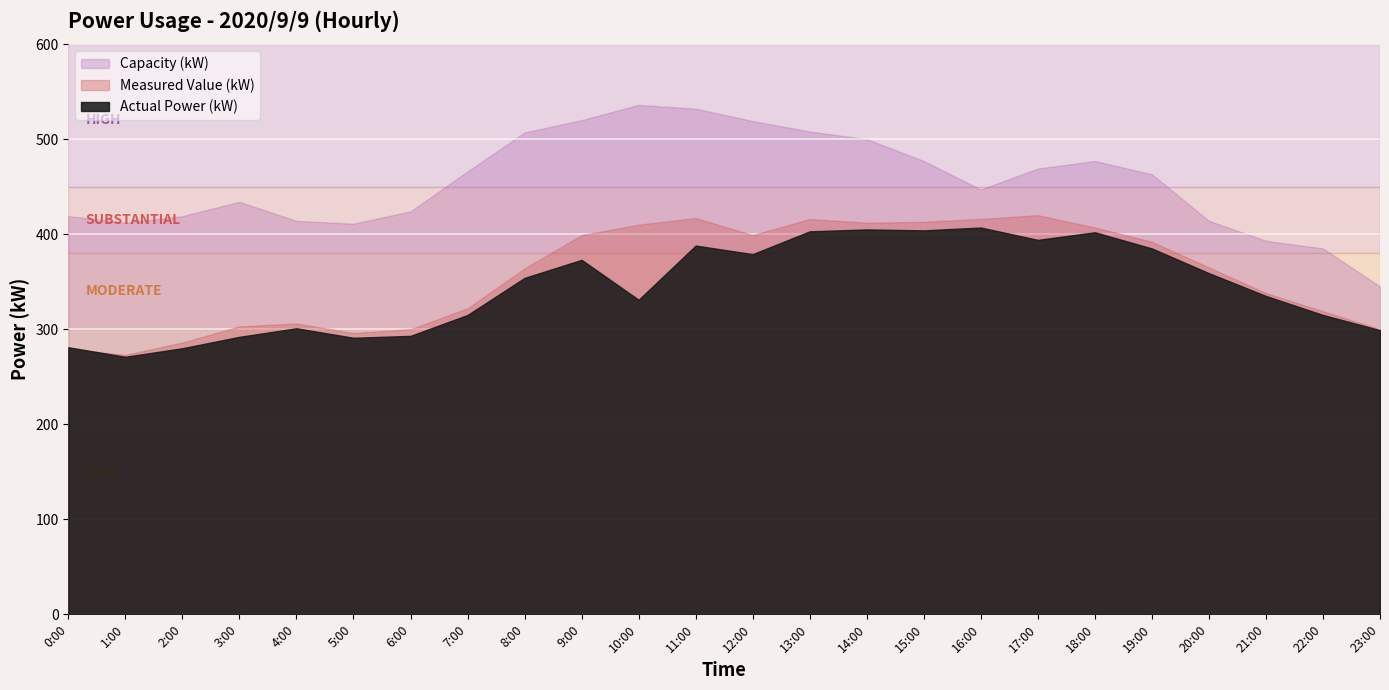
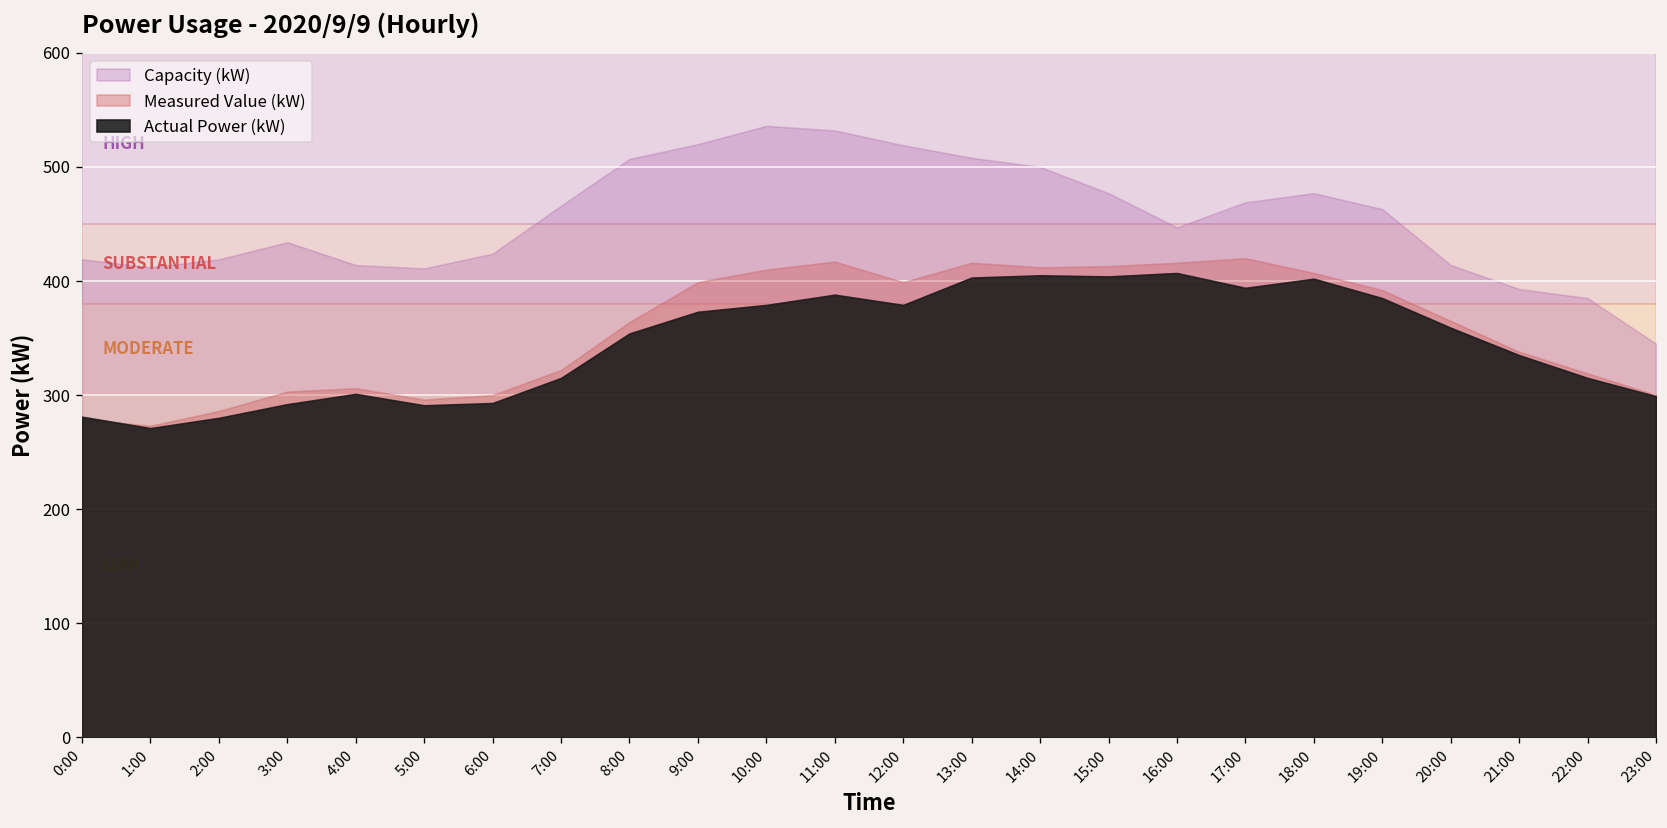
  {
    "Capacity (kW)": {
      "0:00": 420,
      "1:00": 410,
      "2:00": 420,
      "3:00": 430,
      "4:00": 410,
      "5:00": 410,
      "6:00": 420,
      "7:00": 470,
      "8:00": 510,
      "9:00": 520,
      "10:00": 540,
      "11:00": 530,
      "12:00": 520,
      "13:00": 510,
      "14:00": 500,
      "15:00": 480,
      "16:00": 450,
      "17:00": 470,
      "18:00": 480,
      "19:00": 460,
      "20:00": 410,
      "21:00": 390,
      "22:00": 390,
      "23:00": 350
    },
    "Measured Value (kW)": {
      "2:00": 290,
      "3:00": 300,
      "4:00": 310,
      "5:00": 300,
      "6:00": 300,
      "7:00": 320,
      "8:00": 360,
      "9:00": 400,
      "10:00": 410,
      "11:00": 420,
      "12:00": 400,
      "13:00": 420,
      "14:00": 410,
      "15:00": 410,
      "16:00": 420,
      "17:00": 420,
      "18:00": 410,
      "19:00": 390,
      "20:00": 370,
      "21:00": 340,
      "22:00": 320
    },
    "Actual Power (kW)": {
      "2:00": 280,
      "3:00": 290,
      "4:00": 300,
      "5:00": 290,
      "6:00": 290,
      "7:00": 320,
      "8:00": 350,
      "9:00": 370,
-     "10:00": 330,
+     "10:00": 380,
      "11:00": 390,
      "12:00": 380,
      "13:00": 400,
      "14:00": 410,
      "15:00": 400,
      "16:00": 410,
      "17:00": 390,
      "18:00": 400,
      "19:00": 390,
      "20:00": 360,
      "21:00": 340,
      "22:00": 320
    }
  }
